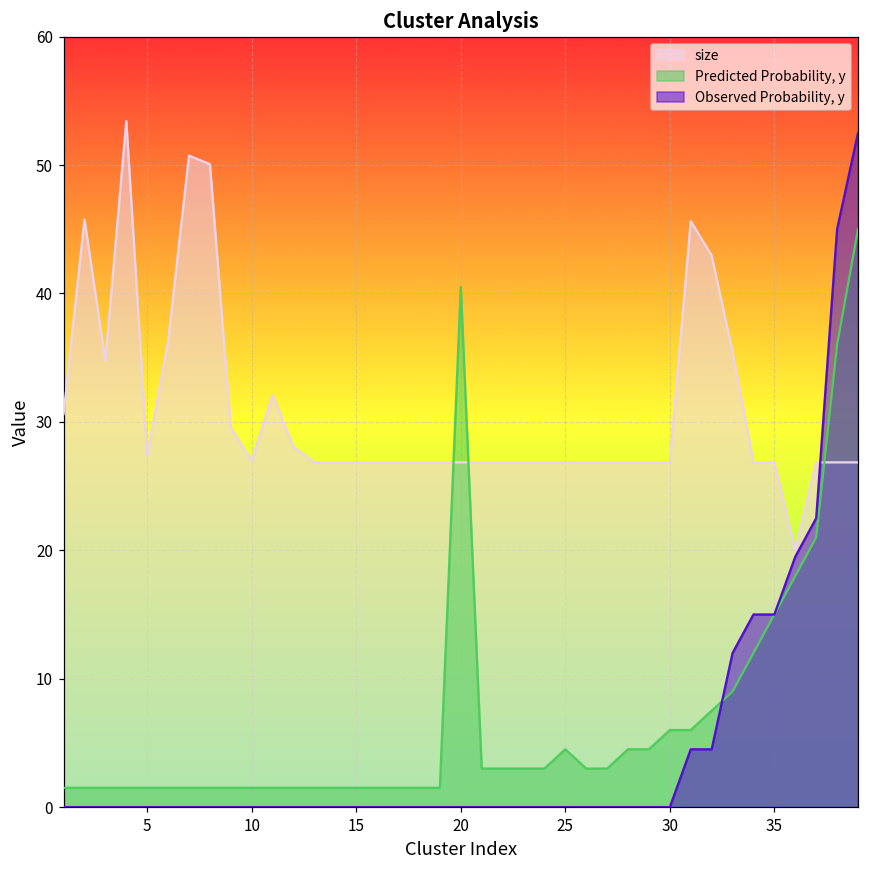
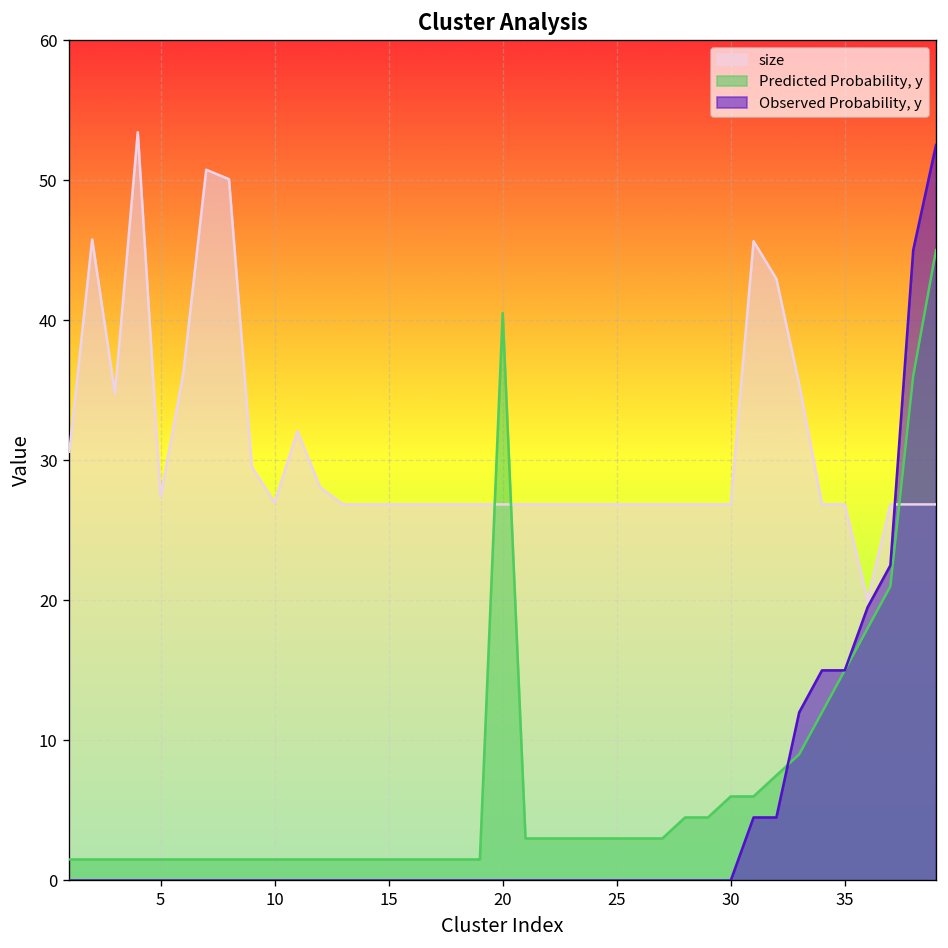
  {
    "size": {
      "5": 27.4,
      "10": 27.0,
      "15": 26.8,
      "20": 26.8,
      "25": 26.8,
      "30": 26.8,
      "35": 26.8
    },
    "Predicted Probability, y": {
      "5": 1.5,
      "10": 1.5,
      "15": 1.5,
      "20": 40.5,
-     "25": 4.5,
+     "25": 3.0,
      "30": 6.0
    },
    "Observed Probability, y": {
      "5": 0.0,
      "10": 0.0,
      "15": 0.0,
      "20": 0.0,
      "25": 0.0,
      "30": 0.0
    }
  }
